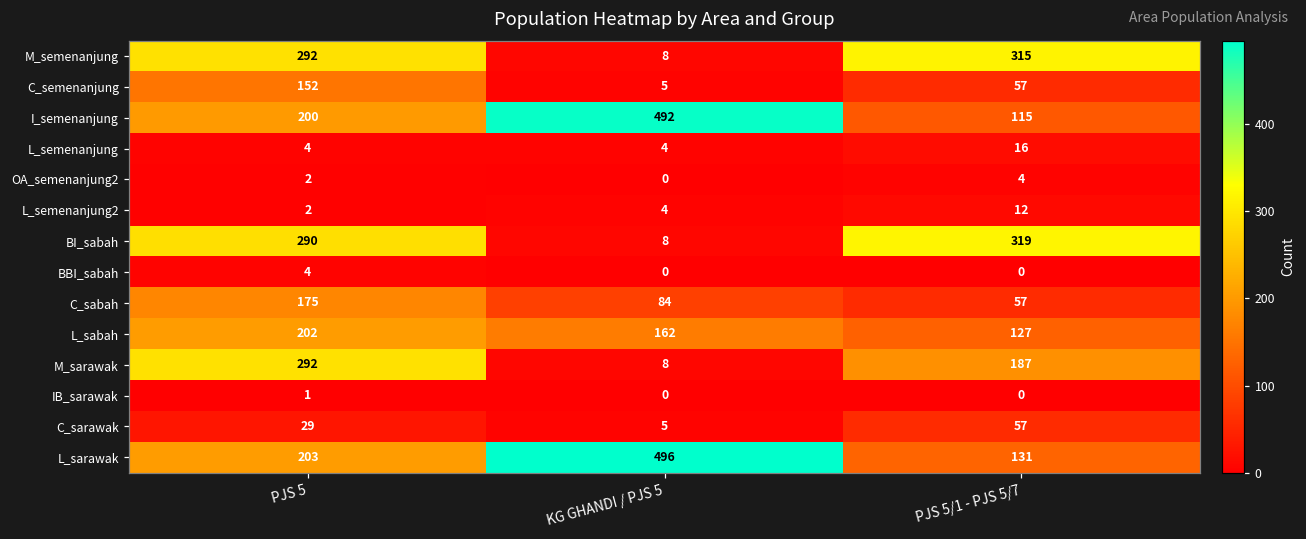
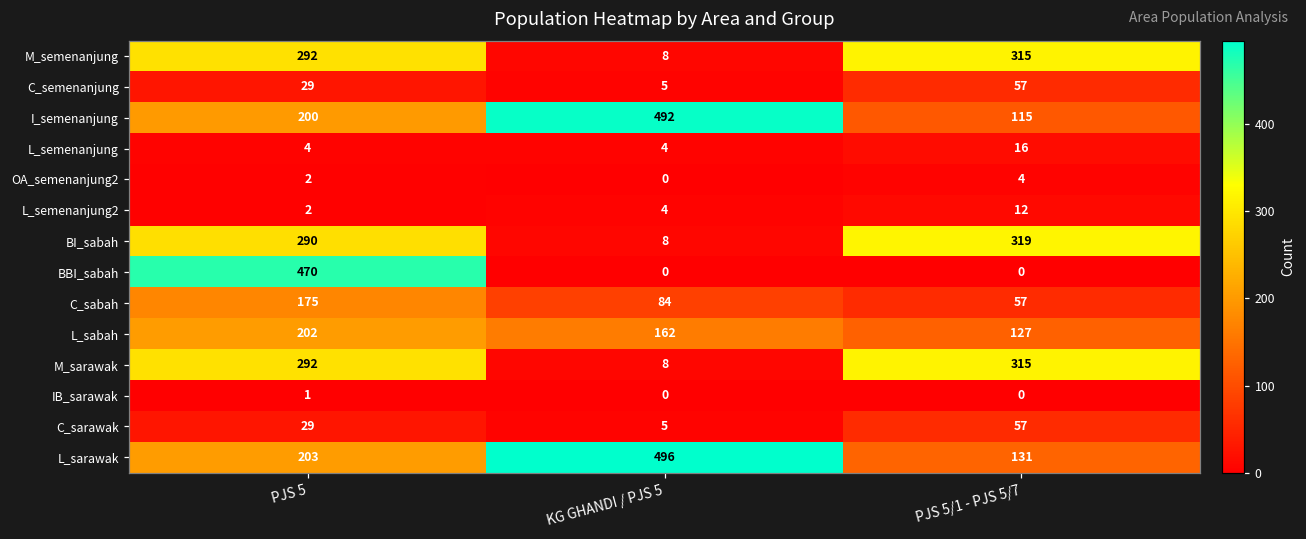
  {
    "M_semenanjung": {
      "PJS 5": 292,
      "KG GHANDI / PJS 5": 8,
      "PJS 5/1 - PJS 5/7": 315
    },
    "C_semenanjung": {
-     "PJS 5": 152,
+     "PJS 5": 29,
      "KG GHANDI / PJS 5": 5,
      "PJS 5/1 - PJS 5/7": 57
    },
    "I_semenanjung": {
      "PJS 5": 200,
      "KG GHANDI / PJS 5": 492,
      "PJS 5/1 - PJS 5/7": 115
    },
    "L_semenanjung": {
      "PJS 5": 4,
      "KG GHANDI / PJS 5": 4,
      "PJS 5/1 - PJS 5/7": 16
    },
    "OA_semenanjung2": {
      "PJS 5": 2,
      "KG GHANDI / PJS 5": 0,
      "PJS 5/1 - PJS 5/7": 4
    },
    "L_semenanjung2": {
      "PJS 5": 2,
      "KG GHANDI / PJS 5": 4,
      "PJS 5/1 - PJS 5/7": 12
    },
    "BI_sabah": {
      "PJS 5": 290,
      "KG GHANDI / PJS 5": 8,
      "PJS 5/1 - PJS 5/7": 319
    },
    "BBI_sabah": {
-     "PJS 5": 4,
+     "PJS 5": 470,
      "KG GHANDI / PJS 5": 0,
      "PJS 5/1 - PJS 5/7": 0
    },
    "C_sabah": {
      "PJS 5": 175,
      "KG GHANDI / PJS 5": 84,
      "PJS 5/1 - PJS 5/7": 57
    },
    "L_sabah": {
      "PJS 5": 202,
      "KG GHANDI / PJS 5": 162,
      "PJS 5/1 - PJS 5/7": 127
    },
    "M_sarawak": {
      "PJS 5": 292,
      "KG GHANDI / PJS 5": 8,
-     "PJS 5/1 - PJS 5/7": 187
+     "PJS 5/1 - PJS 5/7": 315
    },
    "IB_sarawak": {
      "PJS 5": 1,
      "KG GHANDI / PJS 5": 0,
      "PJS 5/1 - PJS 5/7": 0
    },
    "C_sarawak": {
      "PJS 5": 29,
      "KG GHANDI / PJS 5": 5,
      "PJS 5/1 - PJS 5/7": 57
    },
    "L_sarawak": {
      "PJS 5": 203,
      "KG GHANDI / PJS 5": 496,
      "PJS 5/1 - PJS 5/7": 131
    }
  }
